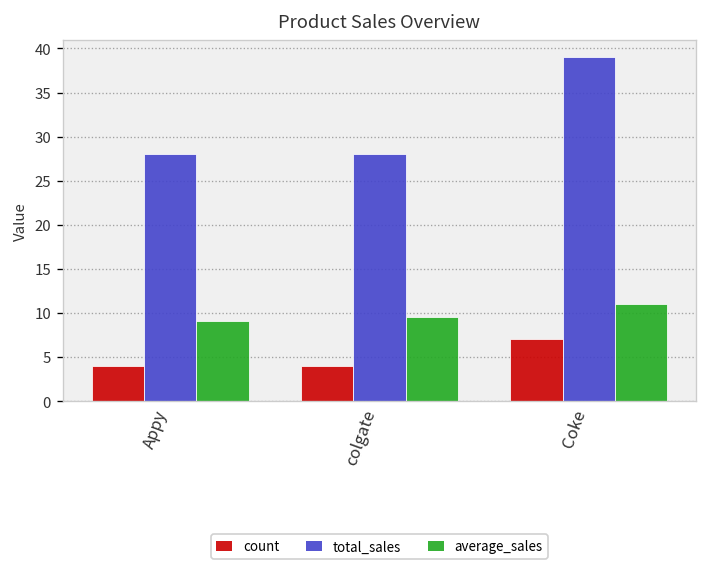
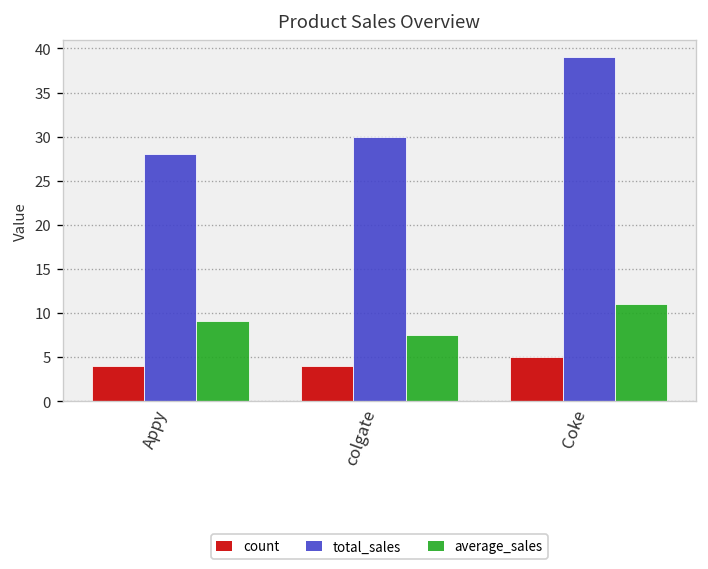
  {
    "count": {
      "Appy": 4,
      "colgate": 4,
-     "Coke": 7
+     "Coke": 5
    },
    "total_sales": {
      "Appy": 28,
-     "colgate": 28,
+     "colgate": 30,
      "Coke": 39
    },
    "average_sales": {
      "Appy": 9,
-     "colgate": 10,
+     "colgate": 8,
      "Coke": 11
    }
  }
